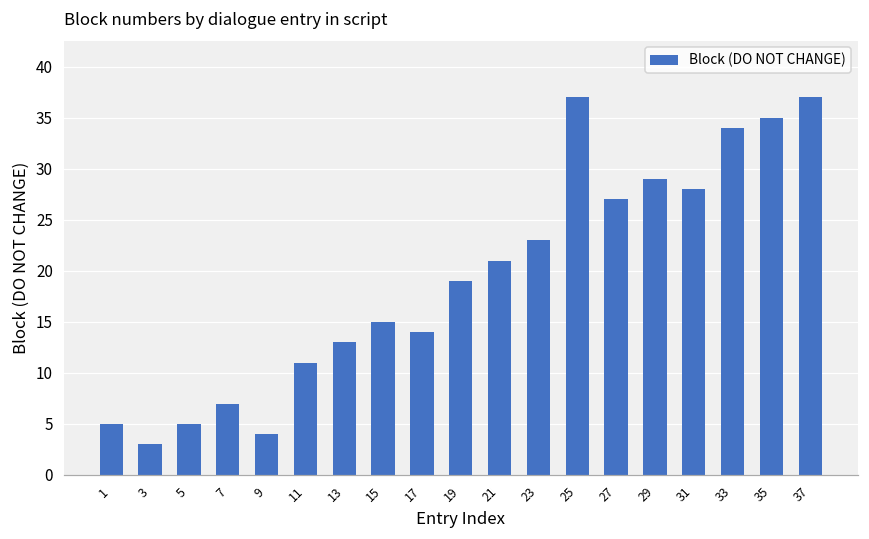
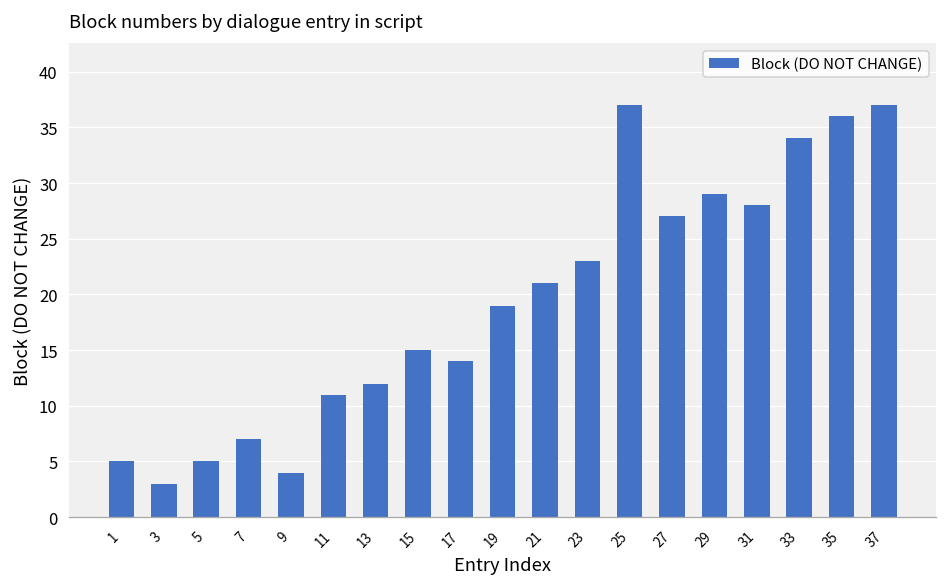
  {
    "1": 5,
    "3": 3,
    "5": 5,
    "7": 7,
    "9": 4,
    "11": 11,
-   "13": 13,
+   "13": 12,
    "15": 15,
    "17": 14,
    "19": 19,
    "21": 21,
    "23": 23,
    "25": 37,
    "27": 27,
    "29": 29,
    "31": 28,
    "33": 34,
-   "35": 35,
+   "35": 36,
    "37": 37
  }
